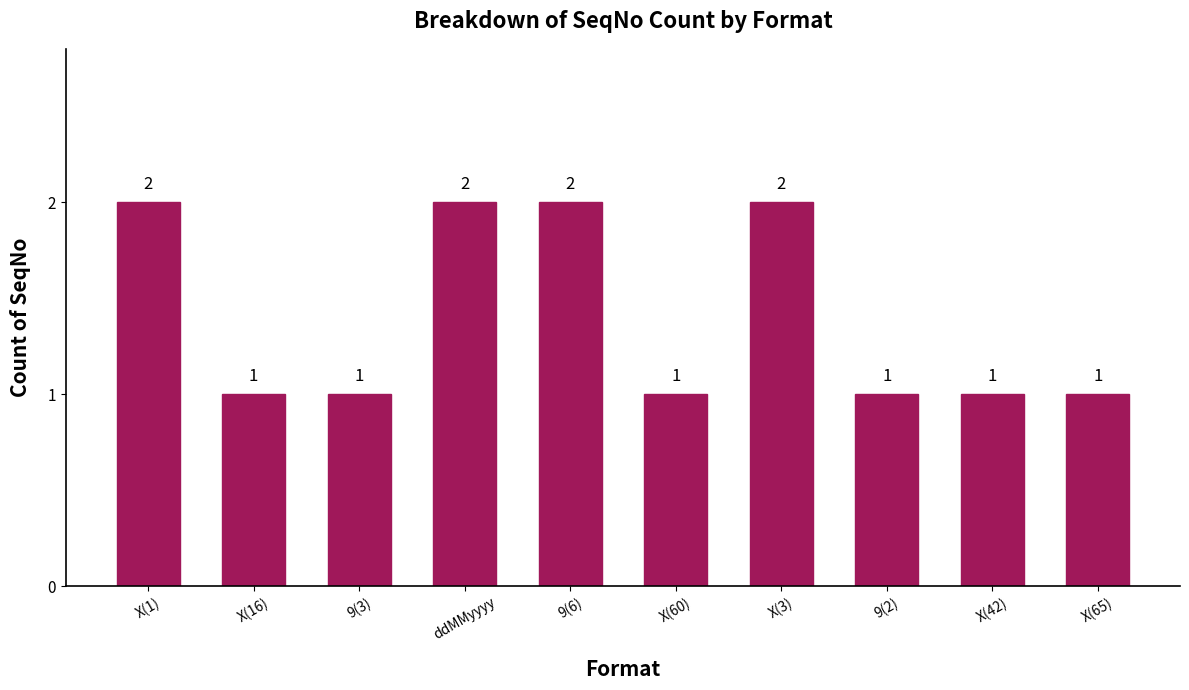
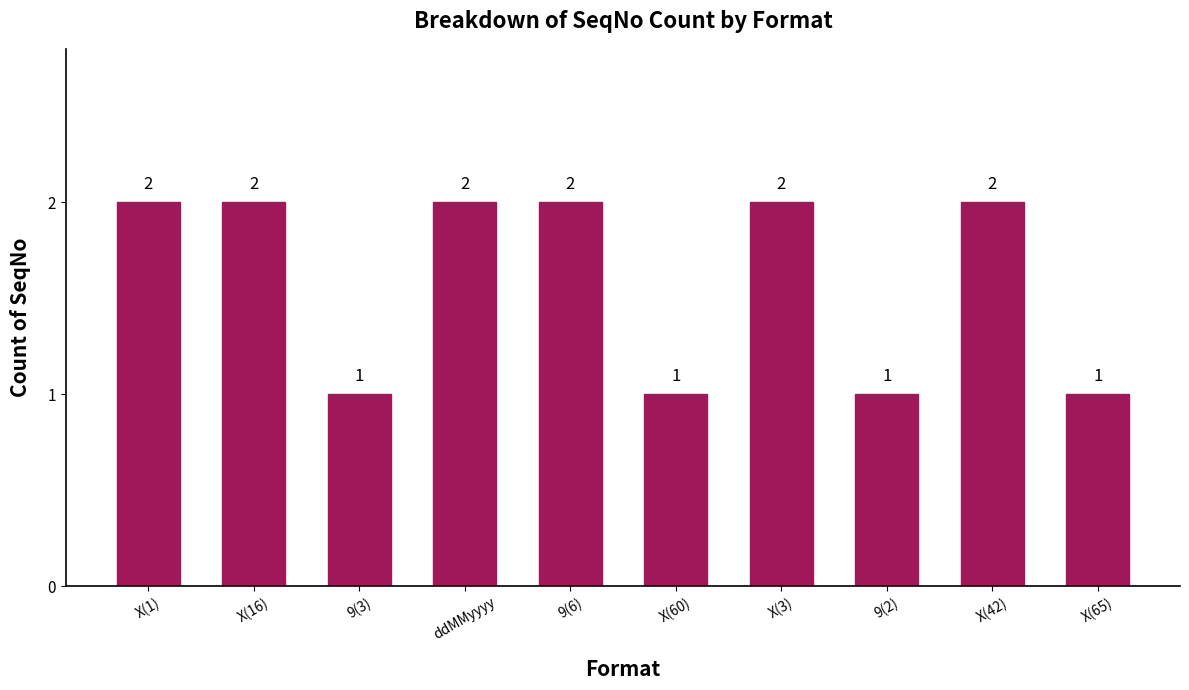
  {
    "X(1)": 2,
-   "X(16)": 1,
+   "X(16)": 2,
    "9(3)": 1,
    "ddMMyyyy": 2,
    "9(6)": 2,
    "X(60)": 1,
    "X(3)": 2,
    "9(2)": 1,
-   "X(42)": 1,
+   "X(42)": 2,
    "X(65)": 1
  }
